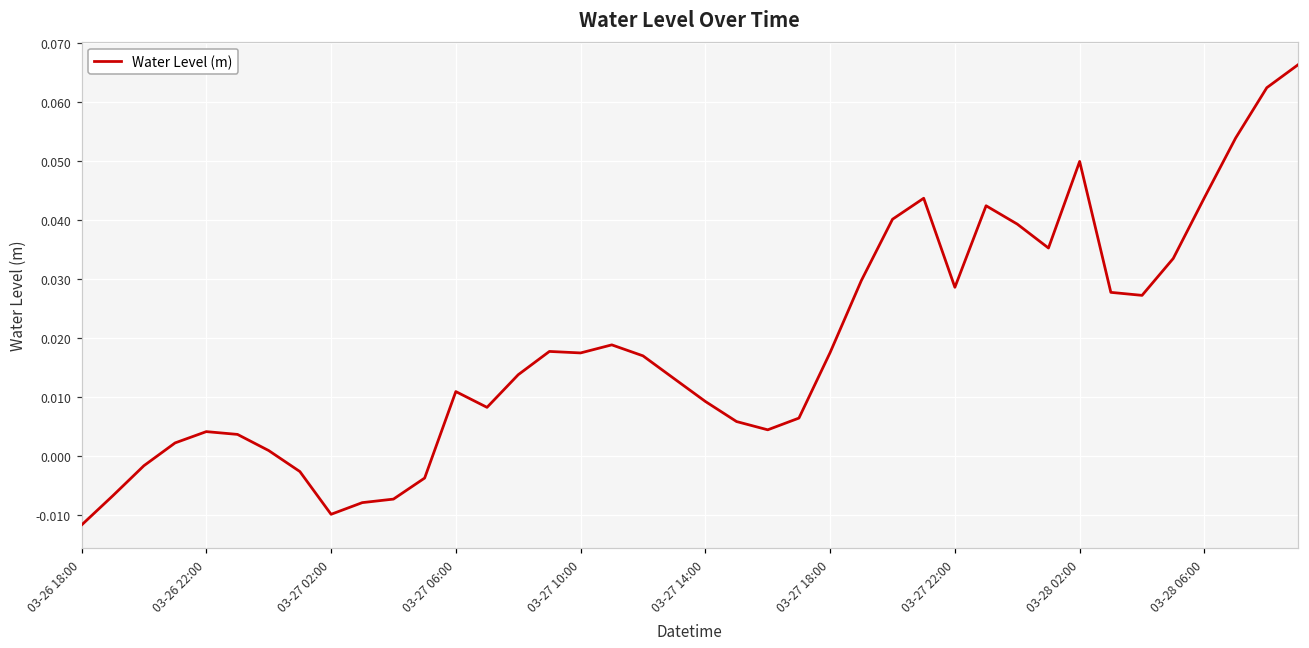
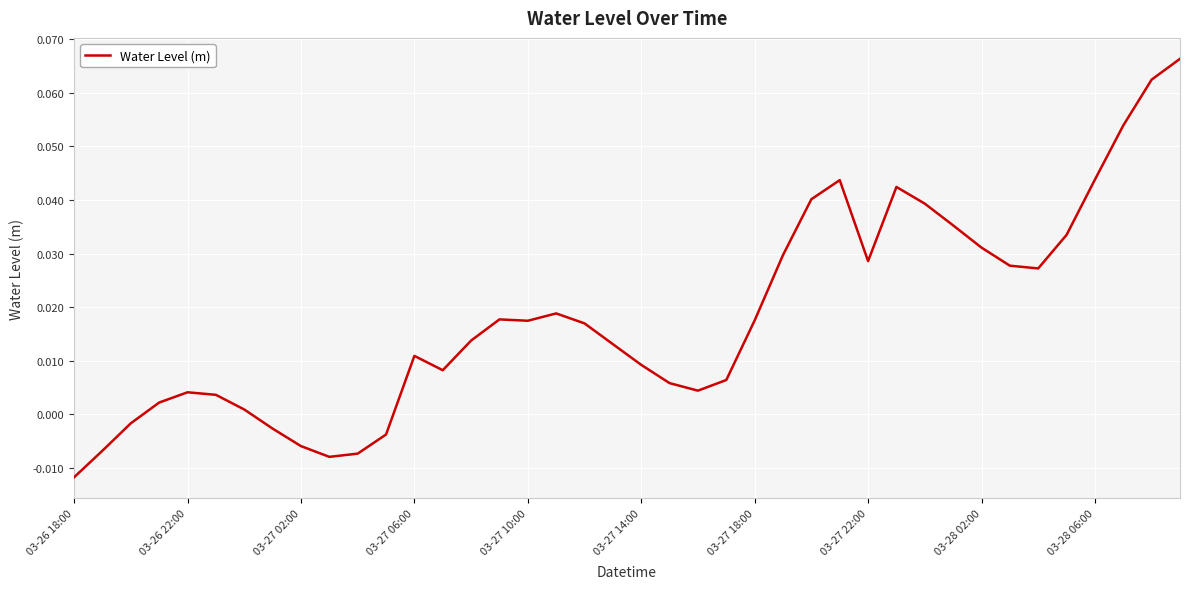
  {
    "03-26 18:00": -0.012,
    "03-26 22:00": 0.004,
-   "03-27 02:00": -0.010,
+   "03-27 02:00": -0.006,
    "03-27 06:00": 0.011,
    "03-27 10:00": 0.017,
    "03-27 14:00": 0.009,
    "03-27 18:00": 0.018,
    "03-27 22:00": 0.029,
-   "03-28 02:00": 0.050,
+   "03-28 02:00": 0.031,
    "03-28 06:00": 0.044
  }
